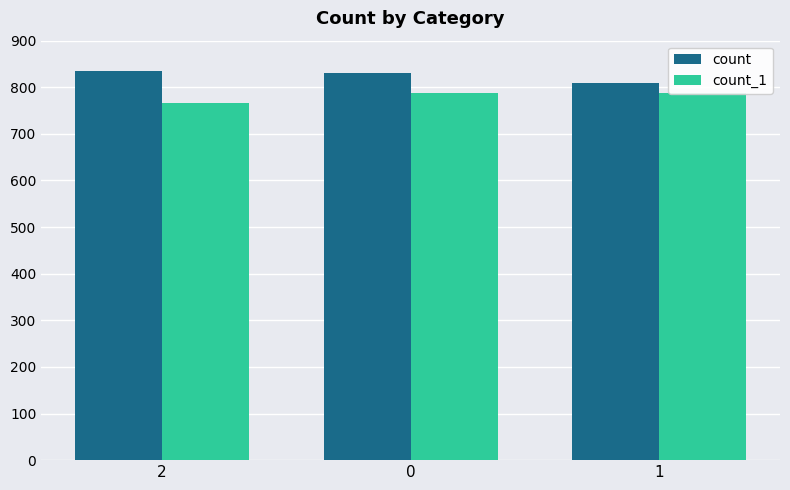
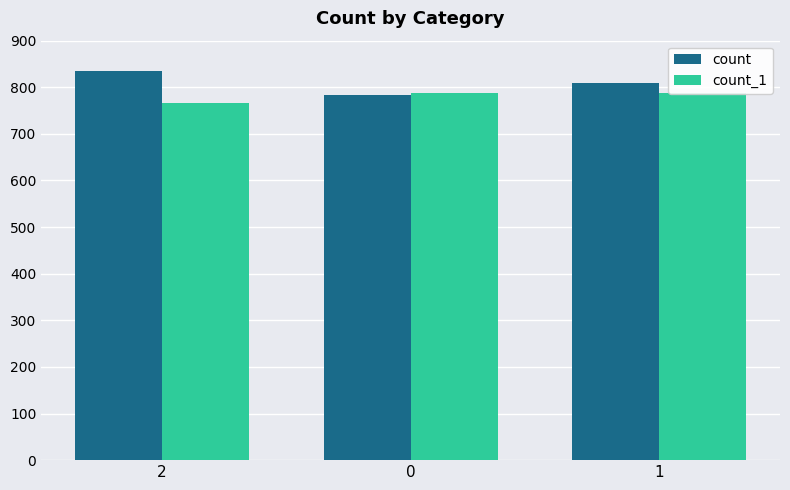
  {
    "count": {
      "2": 830,
-     "0": 830,
+     "0": 780,
      "1": 810
    },
    "count_1": {
      "2": 770,
      "0": 790
    }
  }
